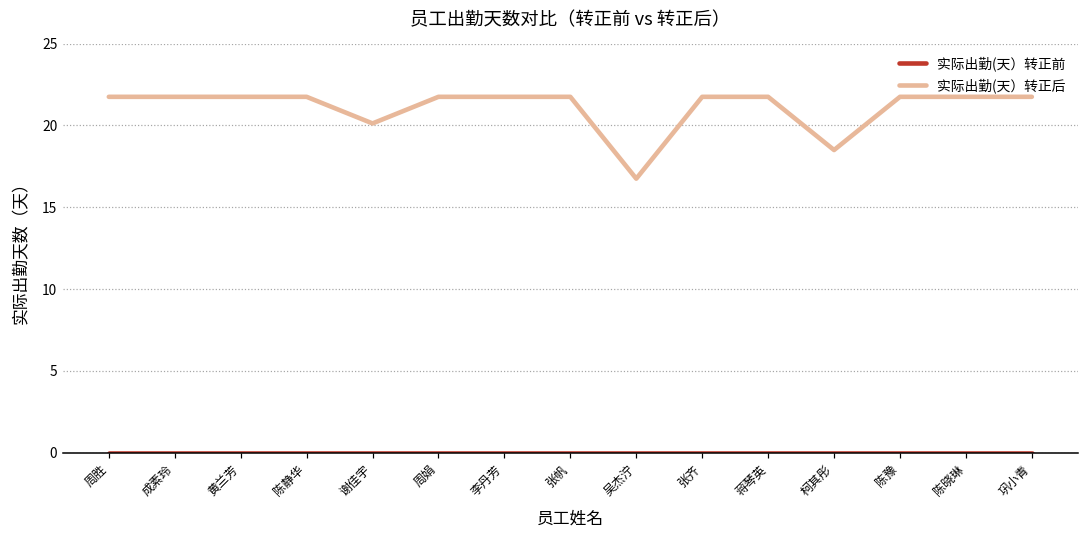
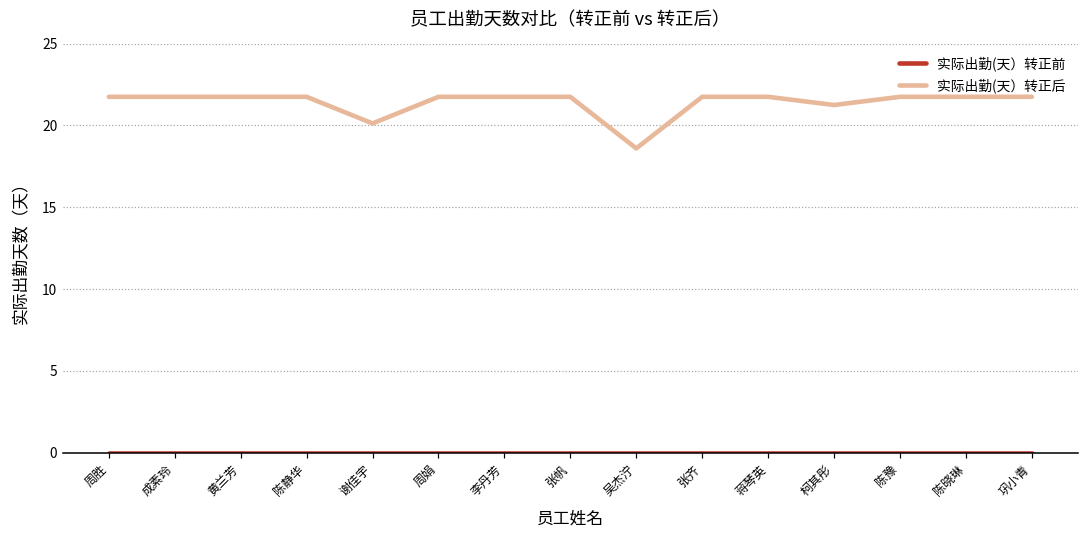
  {
    "实际出勤(天）转正前": {
      "周胜": 0.0,
      "成素玲": 0.0,
      "黄兰芳": 0.0,
      "陈静华": 0.0,
      "谢佳宇": 0.0,
      "周娟": 0.0,
      "李丹芳": 0.0,
      "张帆": 0.0,
      "吴杰泞": 0.0,
      "张齐": 0.0,
      "蒋琴英": 0.0,
      "柯其彤": 0.0,
      "陈豫": 0.0,
      "陈晓琳": 0.0,
      "巩小青": 0.0
    },
    "实际出勤(天）转正后": {
      "周胜": 21.8,
      "成素玲": 21.8,
      "黄兰芳": 21.8,
      "陈静华": 21.8,
      "谢佳宇": 20.1,
      "周娟": 21.8,
      "李丹芳": 21.8,
      "张帆": 21.8,
-     "吴杰泞": 16.8,
+     "吴杰泞": 18.6,
      "张齐": 21.8,
      "蒋琴英": 21.8,
-     "柯其彤": 18.5,
+     "柯其彤": 21.3,
      "陈豫": 21.8,
      "陈晓琳": 21.8,
      "巩小青": 21.8
    }
  }
